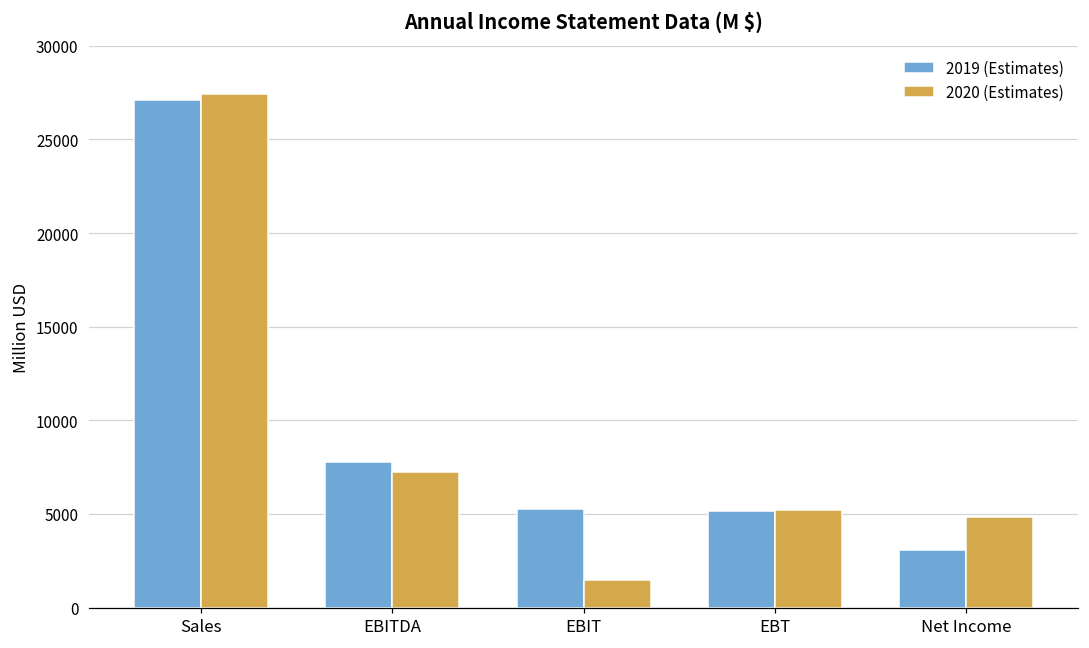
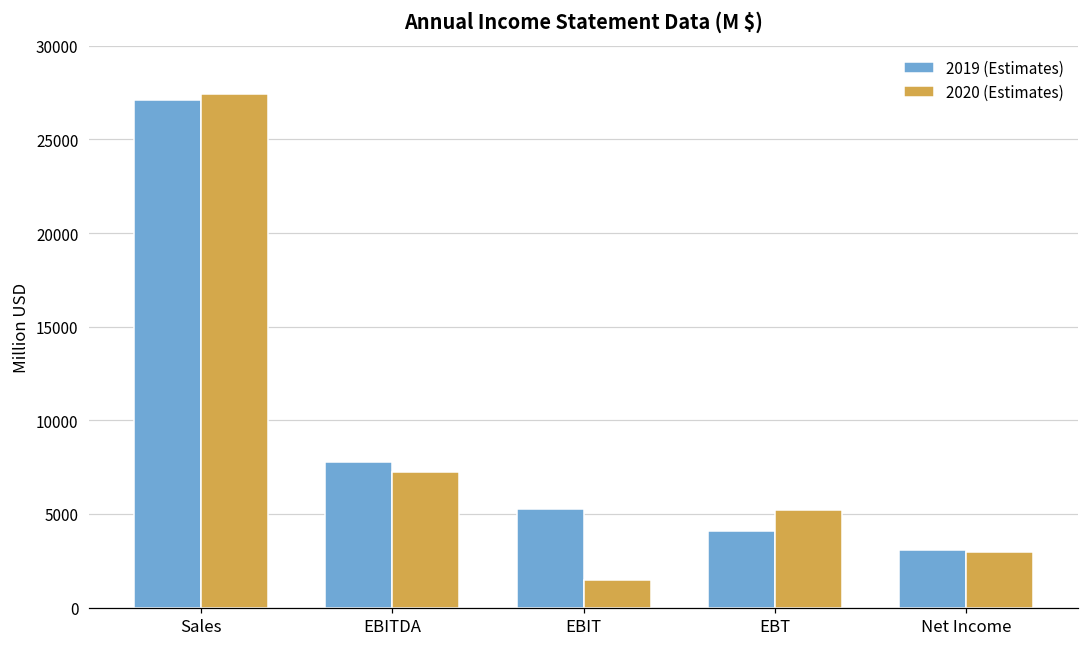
  {
    "2019 (Estimates)": {
      "Sales": 27100,
      "EBITDA": 7800,
      "EBIT": 5300,
-     "EBT": 5100,
+     "EBT": 4100,
      "Net Income": 3100
    },
    "2020 (Estimates)": {
      "Sales": 27400,
      "EBITDA": 7200,
      "EBIT": 1500,
      "EBT": 5200,
-     "Net Income": 4800
+     "Net Income": 3000
    }
  }
